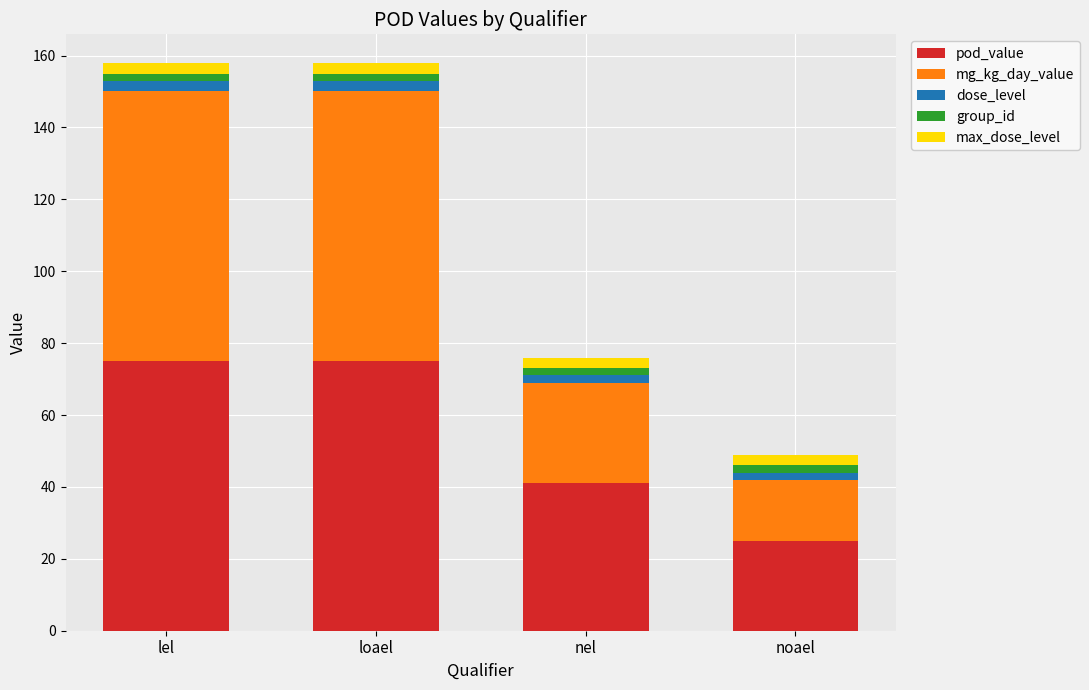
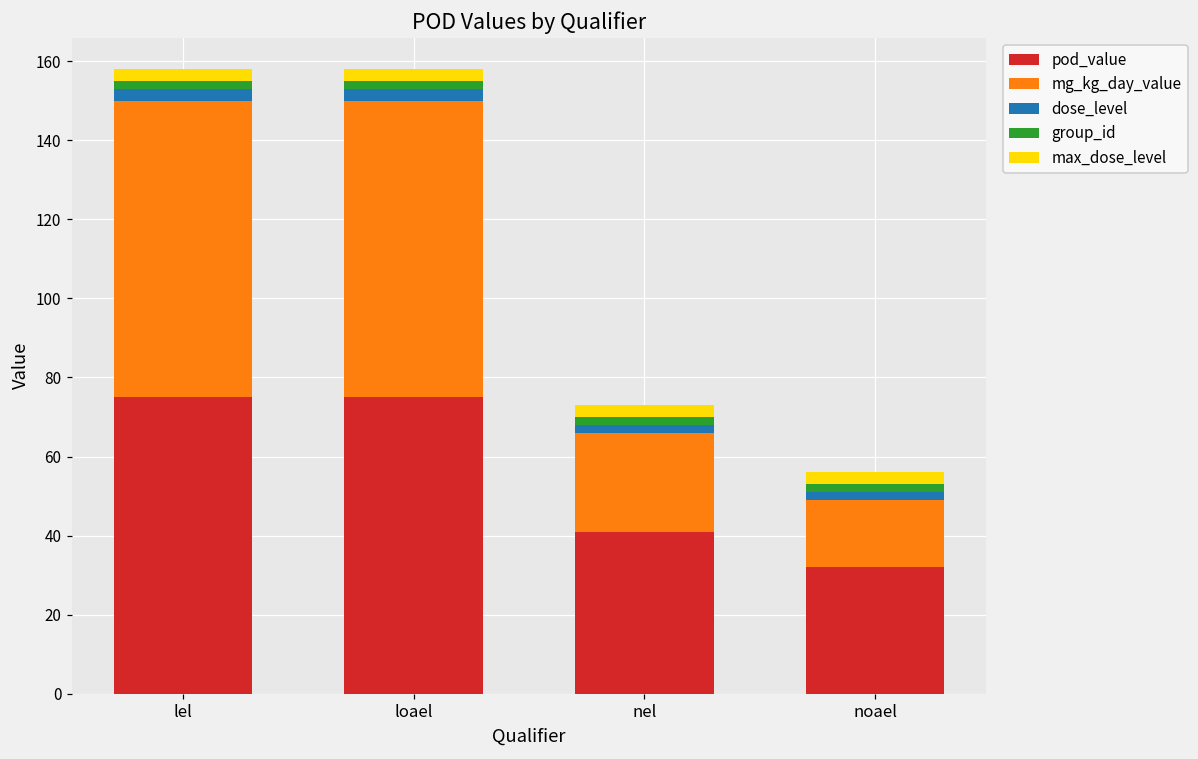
  {
    "pod_value": {
      "lel": 75,
      "loael": 75,
      "nel": 41,
-     "noael": 25
+     "noael": 32
    },
    "mg_kg_day_value": {
      "lel": 75,
      "loael": 75,
-     "nel": 28,
+     "nel": 25,
      "noael": 17
    },
    "dose_level": {
      "lel": 3,
      "loael": 3,
      "nel": 2,
      "noael": 2
    },
    "group_id": {
      "lel": 2,
      "loael": 2,
      "nel": 2,
      "noael": 2
    },
    "max_dose_level": {
      "lel": 3,
      "loael": 3,
      "nel": 3,
      "noael": 3
    }
  }
